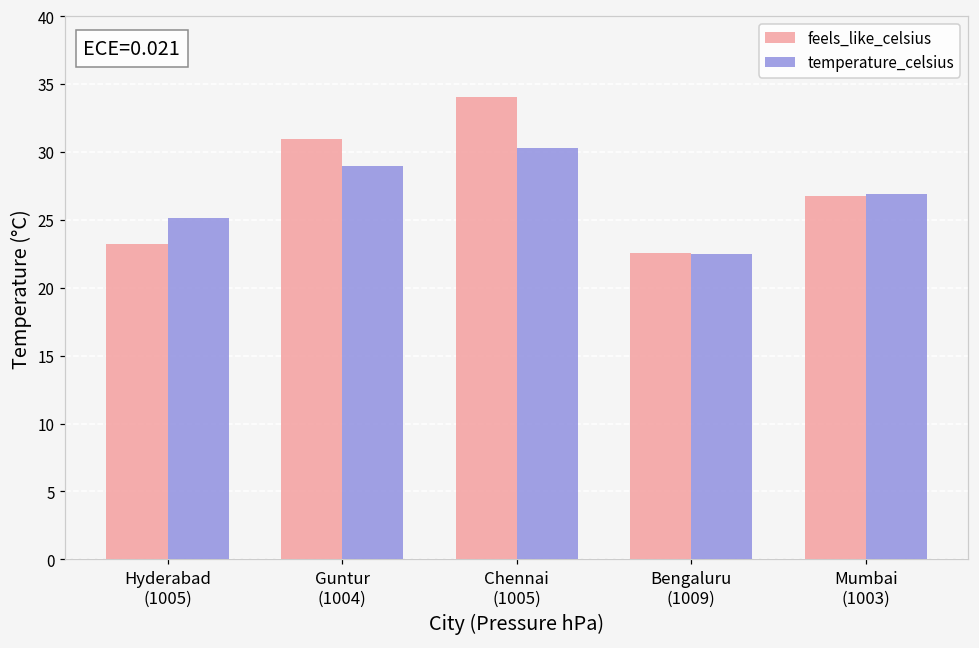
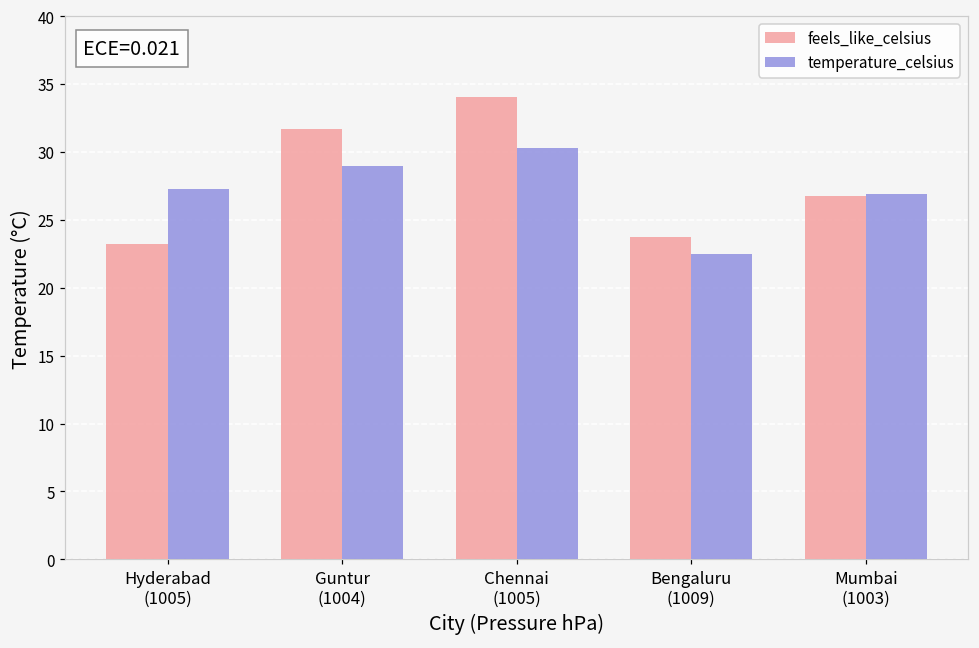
  {
    "feels_like_celsius": {
      "Hyderabad (1005)": 23.2,
-     "Guntur (1004)": 30.9,
+     "Guntur (1004)": 31.7,
      "Chennai (1005)": 34.0,
-     "Bengaluru (1009)": 22.6,
+     "Bengaluru (1009)": 23.7,
      "Mumbai (1003)": 26.8
    },
    "temperature_celsius": {
-     "Hyderabad (1005)": 25.1,
+     "Hyderabad (1005)": 27.3,
      "Guntur (1004)": 29.0,
      "Chennai (1005)": 30.3,
      "Bengaluru (1009)": 22.5,
      "Mumbai (1003)": 26.9
    }
  }
